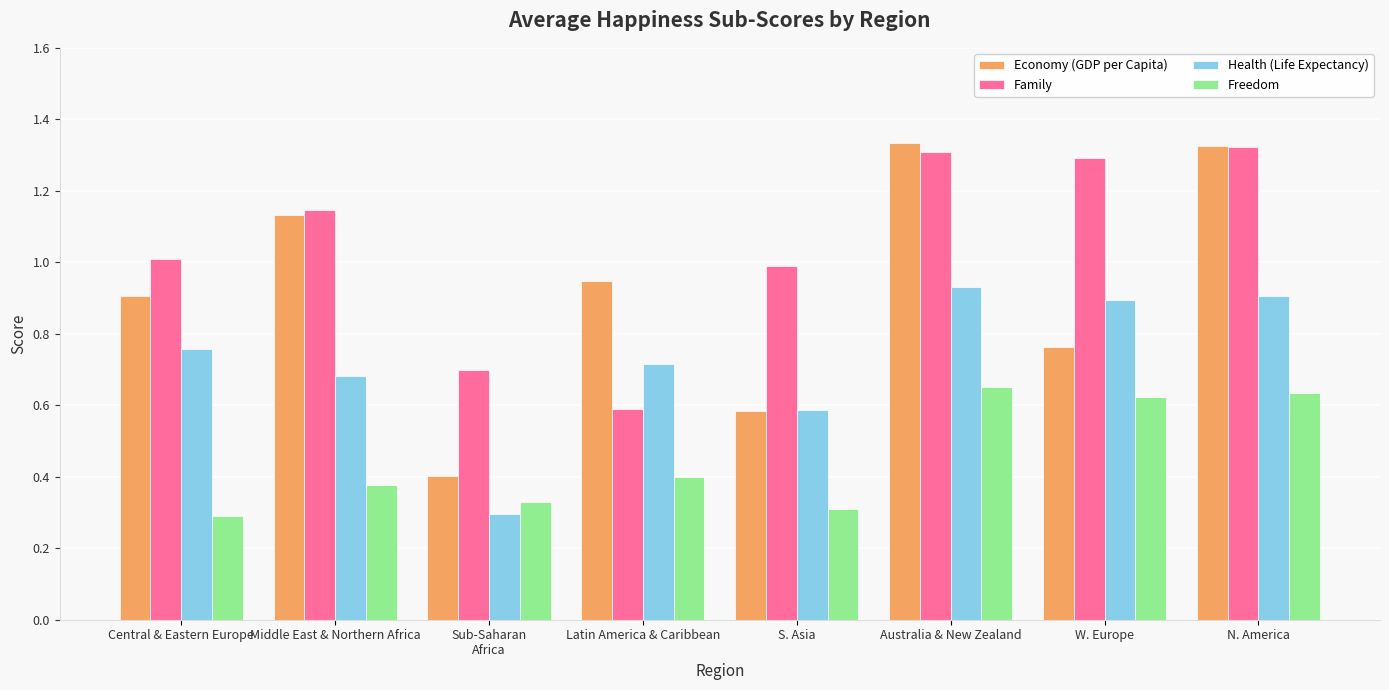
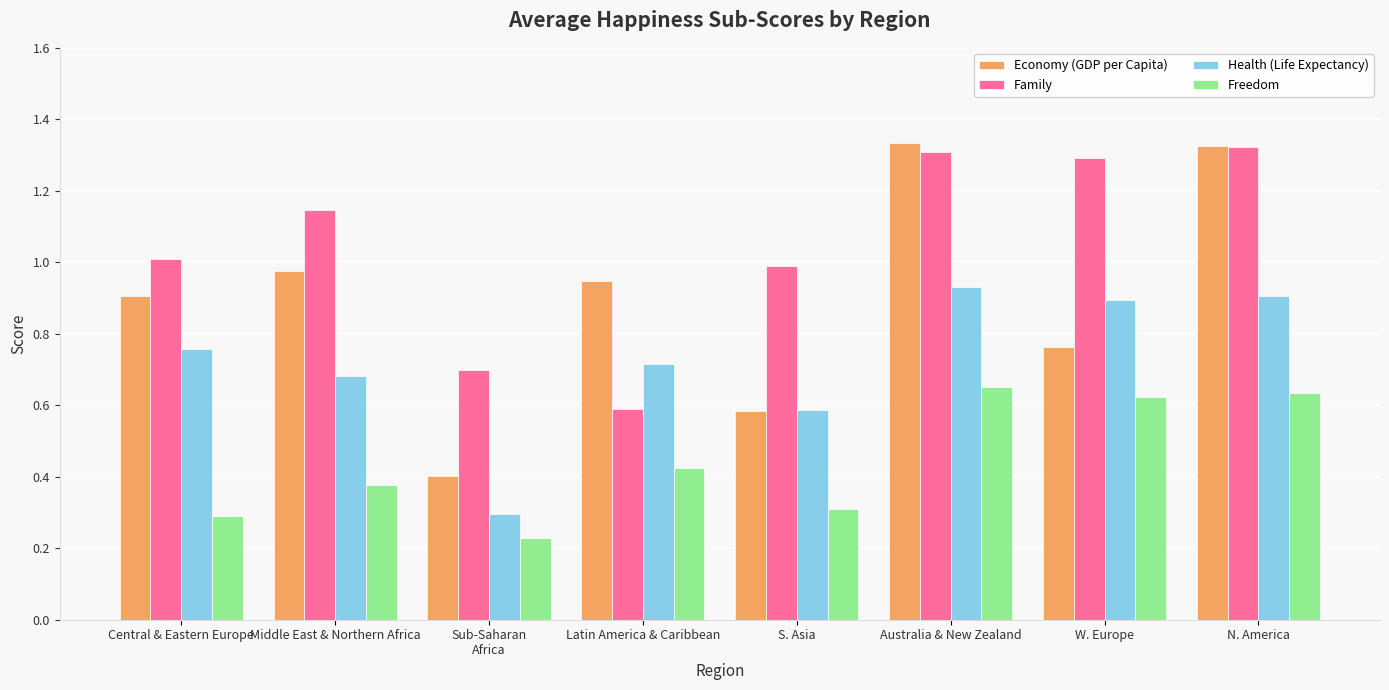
  {
    "Economy (GDP per Capita)": {
      "Central & Eastern Europe": 0.91,
-     "Middle East & Northern Africa": 1.13,
+     "Middle East & Northern Africa": 0.98,
      "Sub-Saharan Africa": 0.40,
      "Latin America & Caribbean": 0.95,
      "S. Asia": 0.58,
      "Australia & New Zealand": 1.33,
      "W. Europe": 0.76,
      "N. America": 1.33
    },
    "Family": {
      "Central & Eastern Europe": 1.01,
      "Middle East & Northern Africa": 1.15,
      "Sub-Saharan Africa": 0.70,
      "Latin America & Caribbean": 0.59,
      "S. Asia": 0.99,
      "Australia & New Zealand": 1.31,
      "W. Europe": 1.29,
      "N. America": 1.32
    },
    "Health (Life Expectancy)": {
      "Central & Eastern Europe": 0.76,
      "Middle East & Northern Africa": 0.68,
      "Sub-Saharan Africa": 0.30,
      "Latin America & Caribbean": 0.72,
      "S. Asia": 0.59,
      "Australia & New Zealand": 0.93,
      "W. Europe": 0.89,
      "N. America": 0.91
    },
    "Freedom": {
      "Central & Eastern Europe": 0.29,
      "Middle East & Northern Africa": 0.38,
-     "Sub-Saharan Africa": 0.33,
-     "Latin America & Caribbean": 0.40,
+     "Sub-Saharan Africa": 0.23,
+     "Latin America & Caribbean": 0.43,
      "S. Asia": 0.31,
      "Australia & New Zealand": 0.65,
      "W. Europe": 0.62,
      "N. America": 0.63
    }
  }
